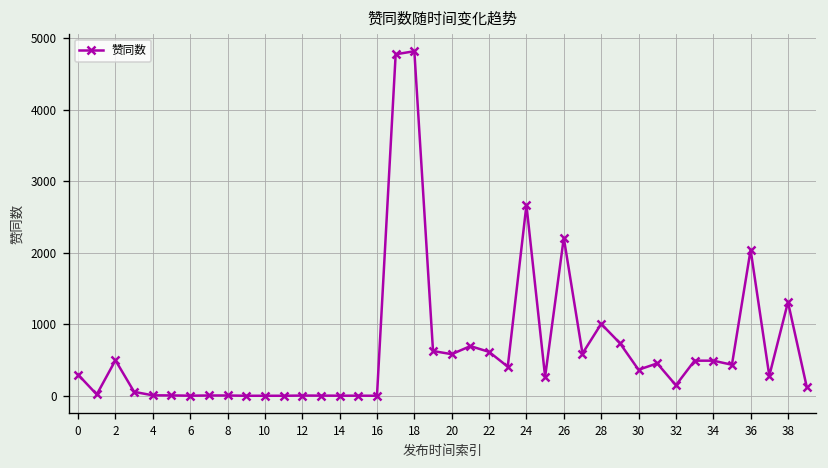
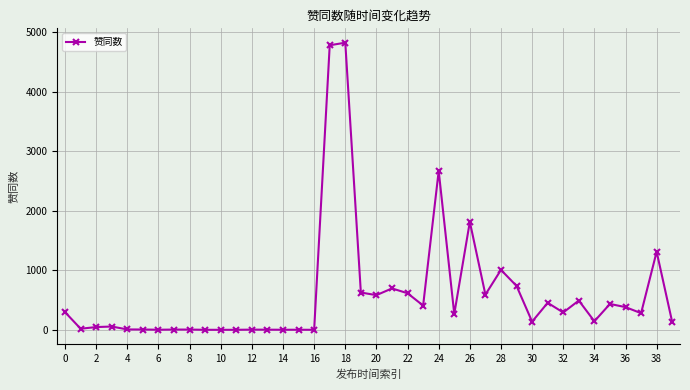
  {
    "0": 300,
-   "2": 500,
+   "2": 0,
    "4": 0,
    "6": 0,
    "8": 0,
    "10": 0,
    "12": 0,
    "14": 0,
    "16": 0,
    "18": 4800,
    "20": 600,
    "22": 600,
    "24": 2700,
-   "26": 2200,
+   "26": 1800,
    "28": 1000,
-   "30": 400,
-   "32": 100,
-   "34": 500,
-   "36": 2000,
+   "30": 100,
+   "32": 300,
+   "34": 100,
+   "36": 400,
    "38": 1300
  }
